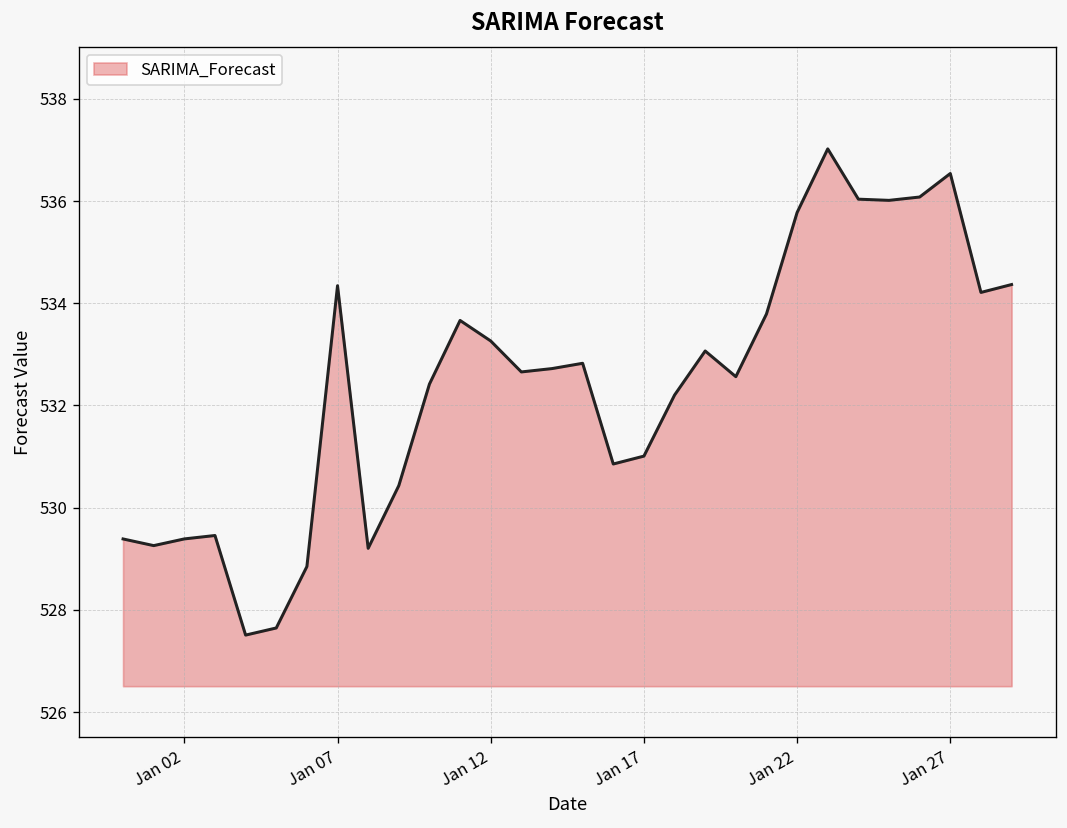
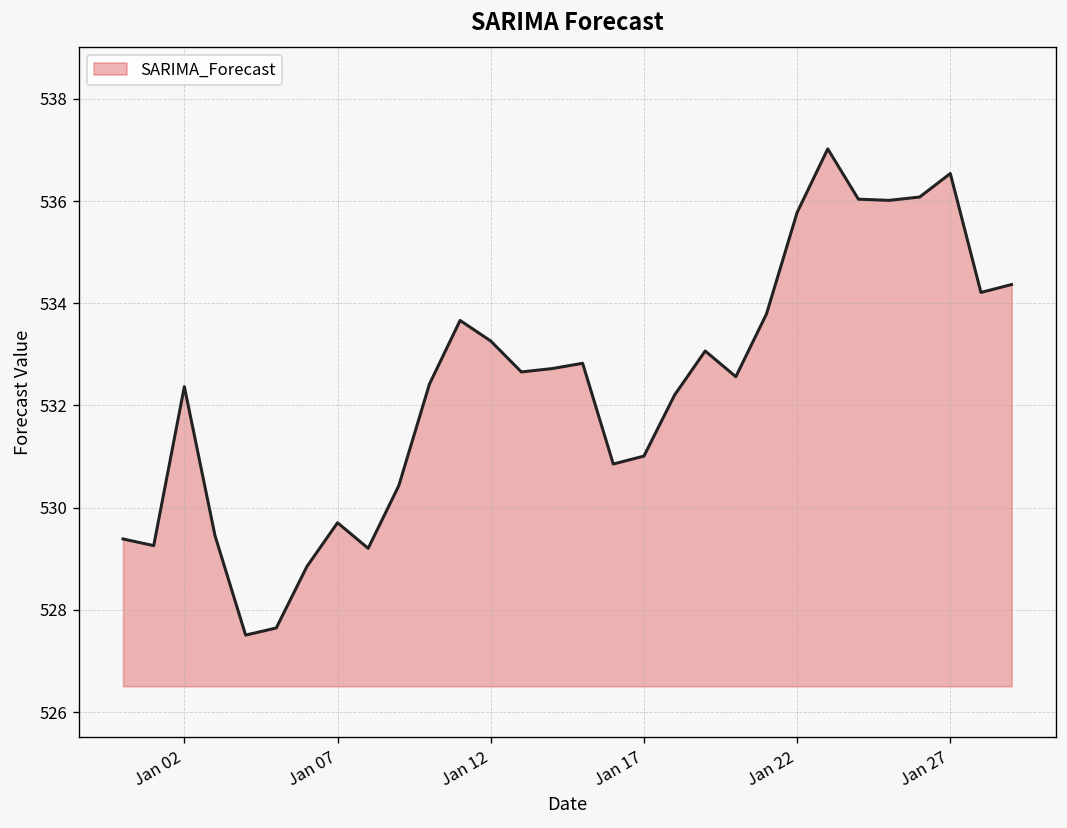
  {
-   "Jan 02": 529.4,
-   "Jan 07": 534.3,
+   "Jan 02": 532.4,
+   "Jan 07": 529.7,
    "Jan 12": 533.3,
    "Jan 17": 531.0,
    "Jan 22": 535.8,
    "Jan 27": 536.5
  }
